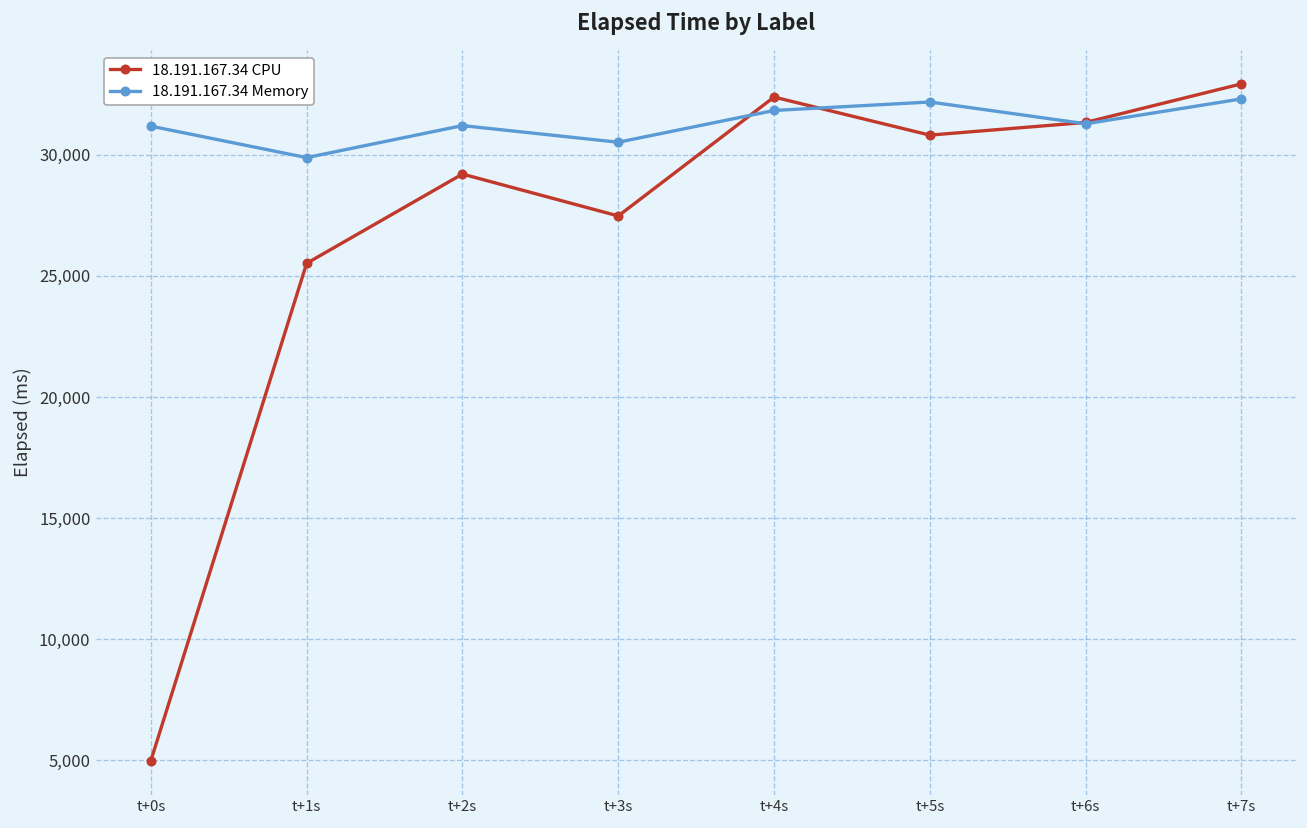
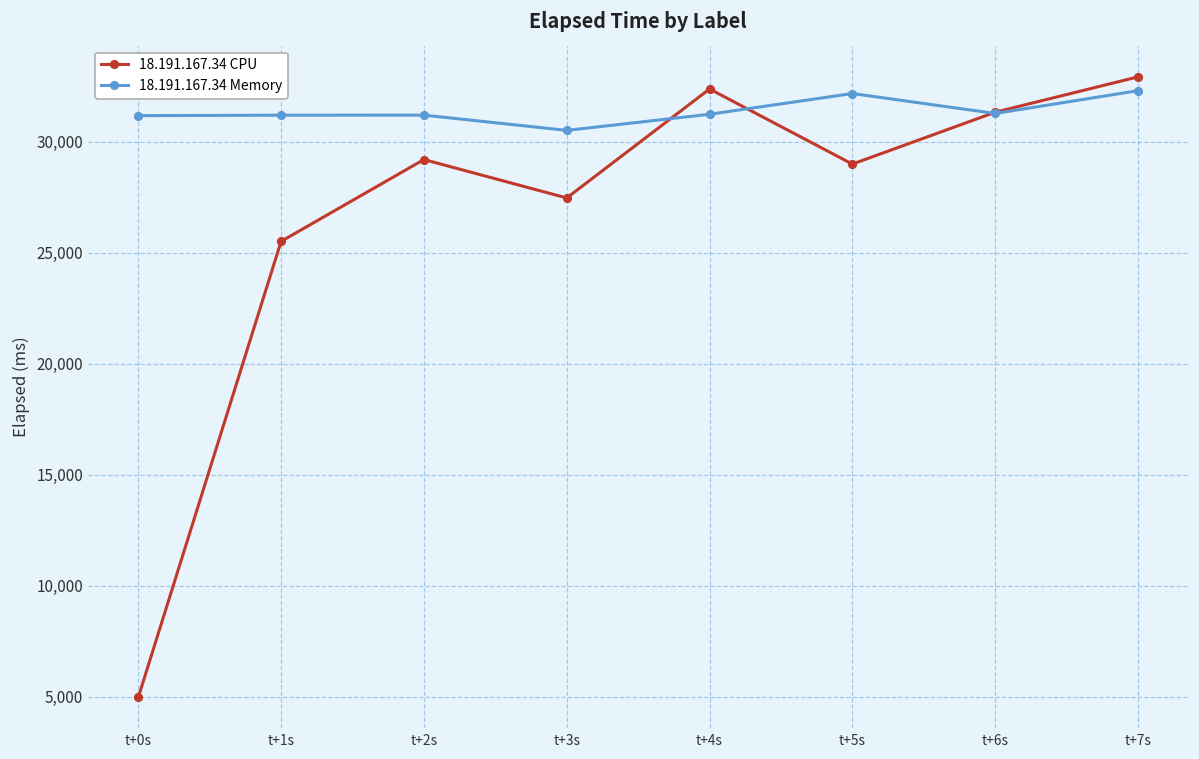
  {
    "18.191.167.34 CPU": {
      "t+0s": "5,000",
      "t+1s": "25,500",
      "t+2s": "29,200",
      "t+3s": "27,500",
      "t+4s": "32,400",
-     "t+5s": "30,800",
+     "t+5s": "29,000",
      "t+7s": "32,900"
    },
    "18.191.167.34 Memory": {
      "t+0s": "31,200",
-     "t+1s": "29,900",
+     "t+1s": "31,200",
      "t+2s": "31,200",
      "t+3s": "30,500",
-     "t+4s": "31,800",
+     "t+4s": "31,200",
      "t+5s": "32,200",
      "t+7s": "32,300"
    }
  }
